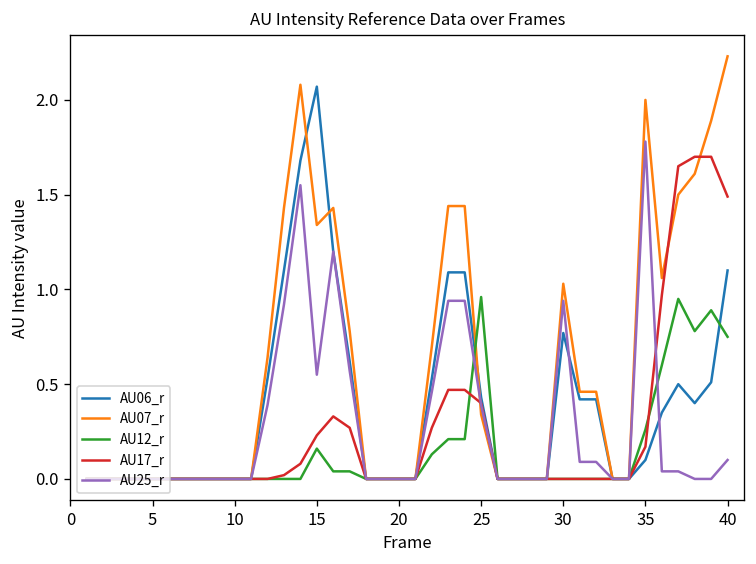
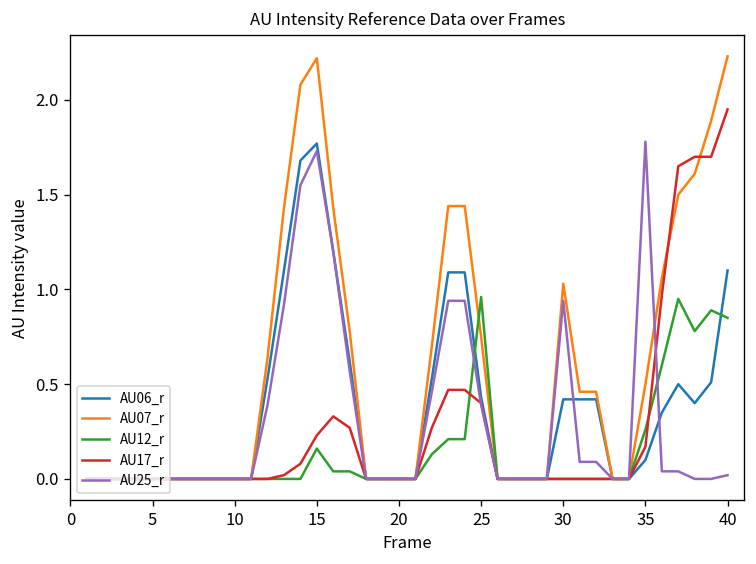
  {
    "AU06_r": {
-     "15": 2.07,
+     "15": 1.77,
      "25": 0.43,
-     "30": 0.77,
+     "30": 0.42,
      "35": 0.10,
      "40": 1.10
    },
    "AU07_r": {
-     "15": 1.34,
-     "25": 0.34,
+     "15": 2.22,
+     "25": 0.75,
      "30": 1.03,
-     "35": 2.0,
+     "35": 0.5,
      "40": 2.23
    },
    "AU12_r": {
      "15": 0.16,
      "25": 0.96,
      "35": 0.26,
-     "40": 0.75
+     "40": 0.85
    },
    "AU17_r": {
      "15": 0.23,
      "35": 0.17,
-     "40": 1.49
+     "40": 1.95
    },
    "AU25_r": {
-     "15": 0.55,
+     "15": 1.73,
      "30": 0.94,
      "35": 1.78,
-     "40": 0.10
+     "40": 0.02
    }
  }
